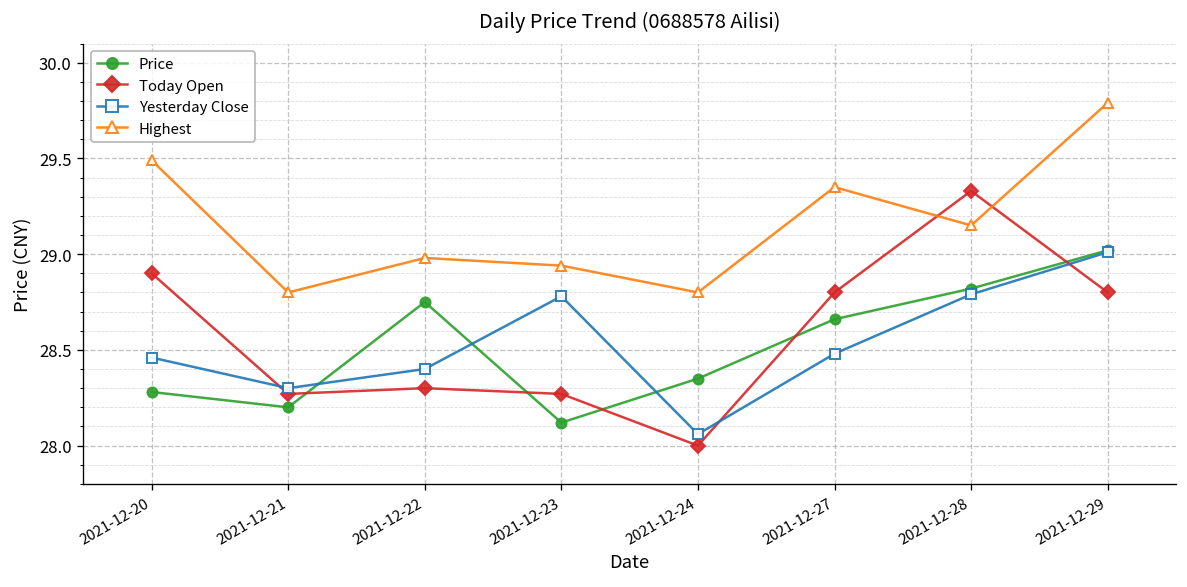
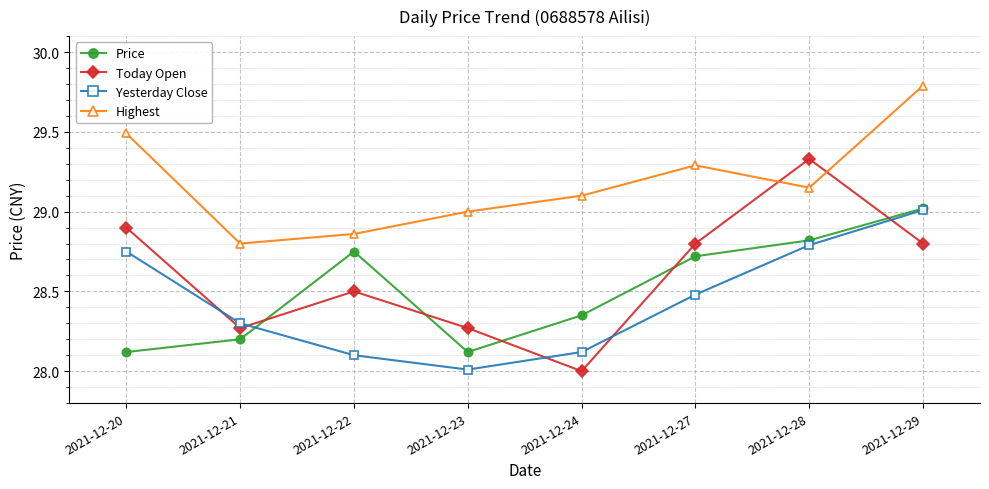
  {
    "Price": {
-     "2021-12-20": 28.28,
+     "2021-12-20": 28.12,
      "2021-12-21": 28.20,
      "2021-12-22": 28.75,
      "2021-12-23": 28.12,
      "2021-12-24": 28.35,
-     "2021-12-27": 28.66,
+     "2021-12-27": 28.72,
      "2021-12-28": 28.82
    },
    "Today Open": {
      "2021-12-20": 28.9,
      "2021-12-21": 28.27,
-     "2021-12-22": 28.3,
+     "2021-12-22": 28.5,
      "2021-12-23": 28.27,
      "2021-12-24": 28.0,
      "2021-12-27": 28.8,
      "2021-12-28": 29.33,
      "2021-12-29": 28.8
    },
    "Yesterday Close": {
-     "2021-12-20": 28.46,
+     "2021-12-20": 28.75,
      "2021-12-21": 28.30,
-     "2021-12-22": 28.4,
-     "2021-12-23": 28.78,
-     "2021-12-24": 28.06,
+     "2021-12-22": 28.1,
+     "2021-12-23": 28.01,
+     "2021-12-24": 28.12,
      "2021-12-27": 28.48,
      "2021-12-28": 28.79
    },
    "Highest": {
      "2021-12-20": 29.49,
      "2021-12-21": 28.80,
-     "2021-12-22": 28.98,
-     "2021-12-23": 28.94,
-     "2021-12-24": 28.8,
-     "2021-12-27": 29.35,
+     "2021-12-22": 28.86,
+     "2021-12-23": 29.00,
+     "2021-12-24": 29.1,
+     "2021-12-27": 29.29,
      "2021-12-28": 29.15,
      "2021-12-29": 29.79
    }
  }
